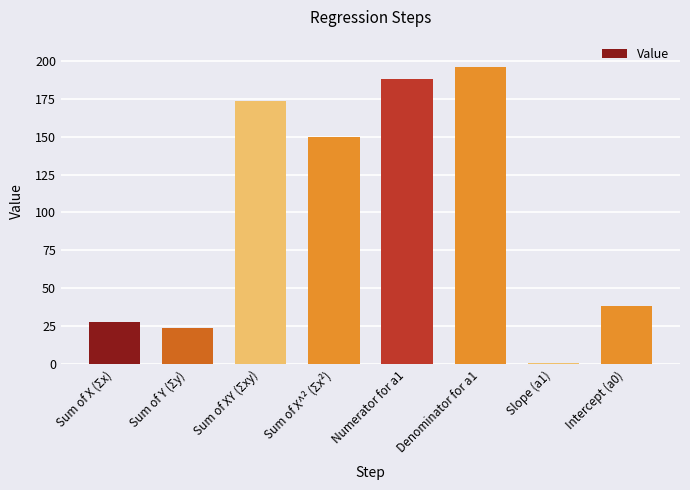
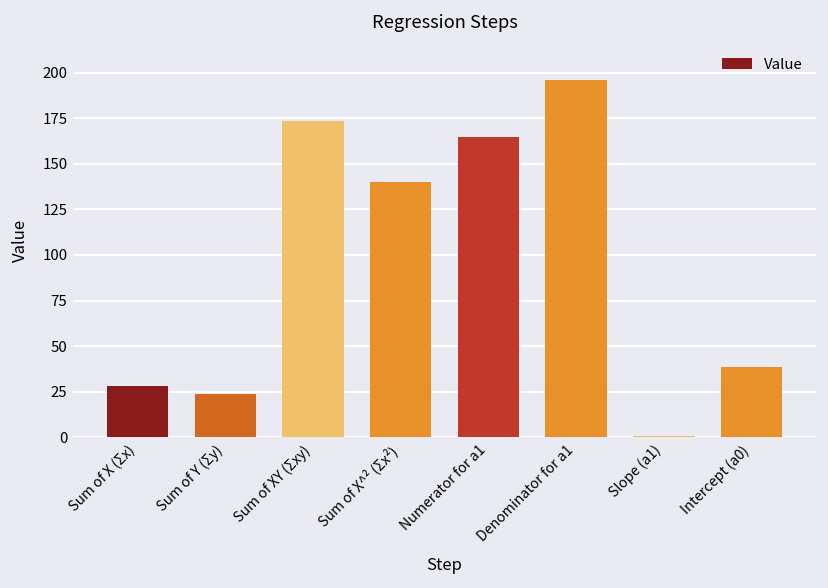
  {
    "Sum of X (Σx)": 28,
    "Sum of Y (Σy)": 24,
    "Sum of XY (Σxy)": 174,
-   "Sum of X^² (Σx²)": 150,
-   "Numerator for a1": 188,
+   "Sum of X^² (Σx²)": 140,
+   "Numerator for a1": 165,
    "Denominator for a1": 196,
    "Intercept (a0)": 39
  }
